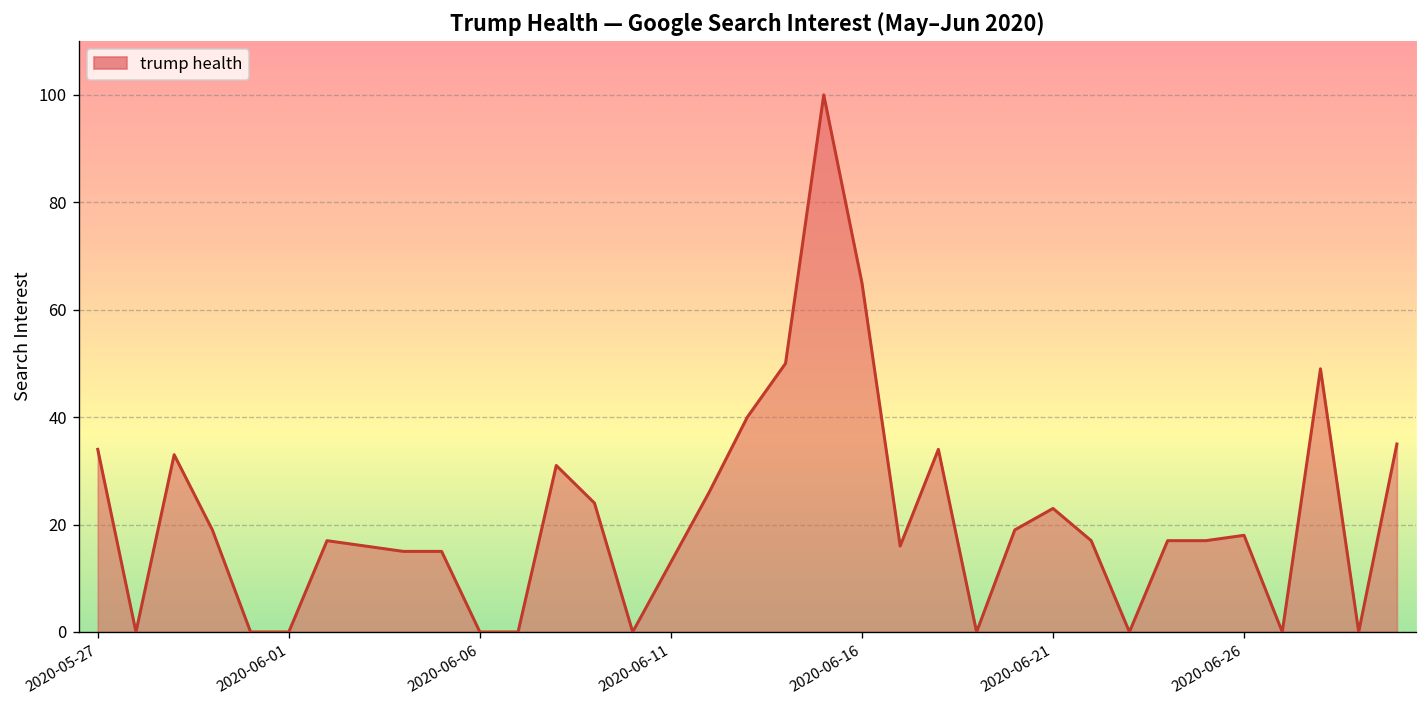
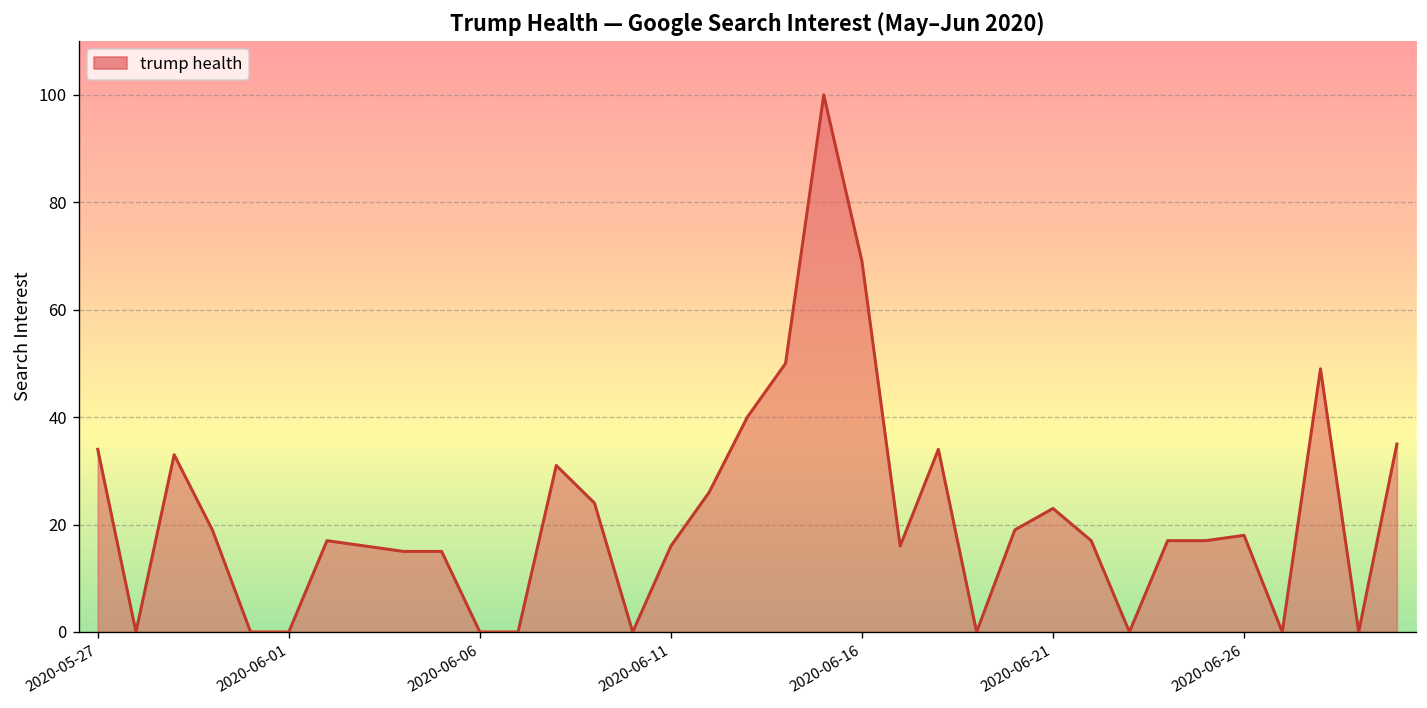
  {
    "2020-05-27": 34,
    "2020-06-01": 0,
    "2020-06-06": 0,
-   "2020-06-11": 13,
-   "2020-06-16": 65,
+   "2020-06-11": 16,
+   "2020-06-16": 69,
    "2020-06-21": 23,
    "2020-06-26": 18
  }
